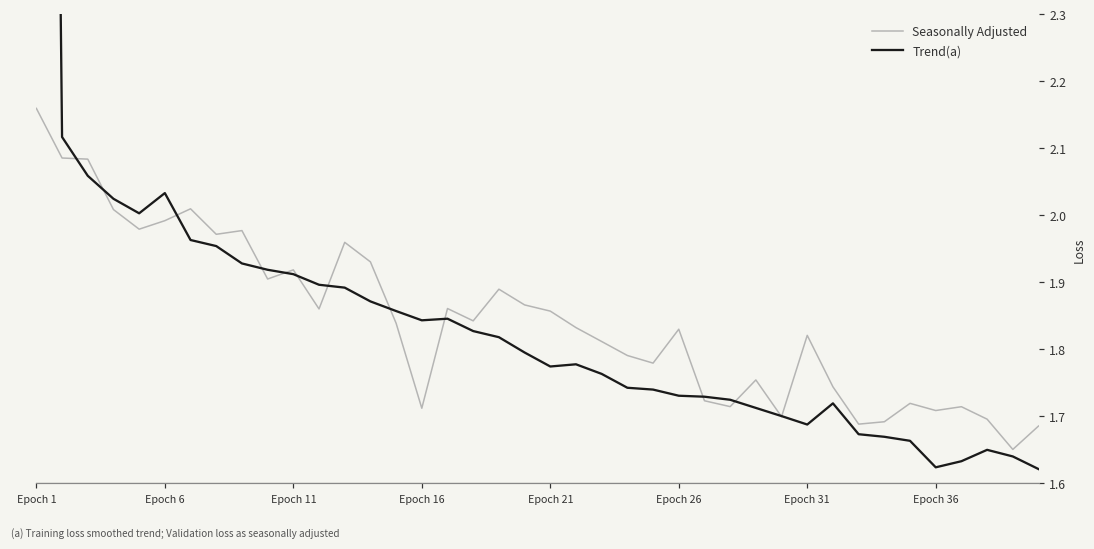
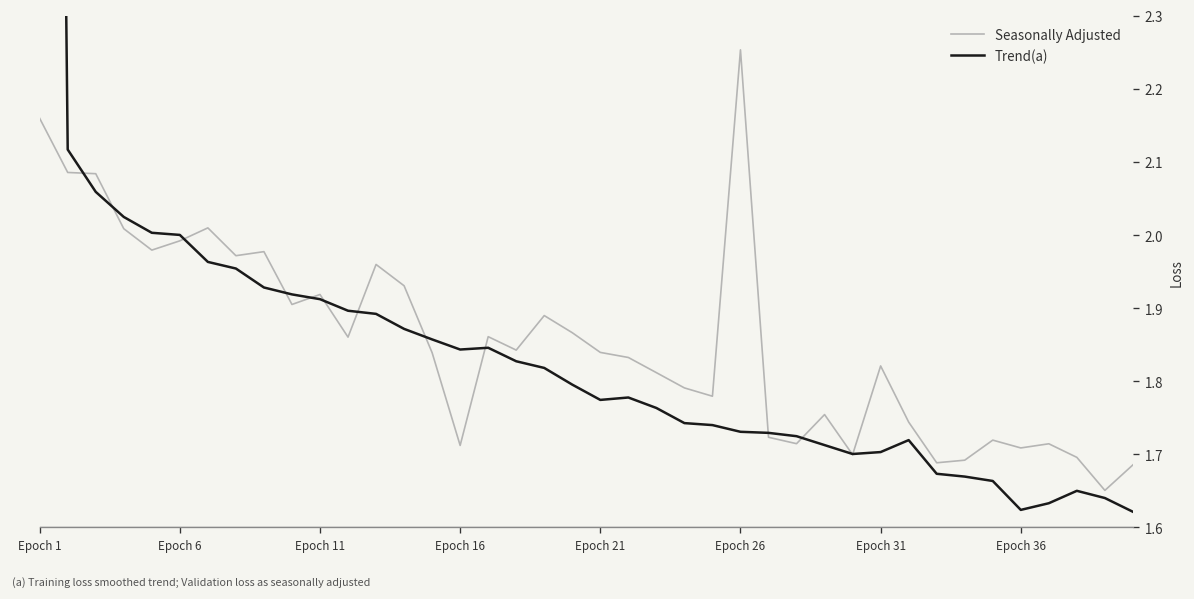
  {
    "Seasonally Adjusted": {
      "Epoch 1": 2.16,
      "Epoch 6": 1.99,
      "Epoch 11": 1.92,
      "Epoch 16": 1.71,
-     "Epoch 21": 1.86,
-     "Epoch 26": 1.83,
+     "Epoch 21": 1.84,
+     "Epoch 26": 2.25,
      "Epoch 31": 1.82,
      "Epoch 36": 1.71
    },
    "Trend(a)": {
-     "Epoch 6": 2.03,
+     "Epoch 6": 2.00,
      "Epoch 11": 1.91,
      "Epoch 16": 1.84,
      "Epoch 21": 1.77,
      "Epoch 26": 1.73,
-     "Epoch 31": 1.69,
+     "Epoch 31": 1.70,
      "Epoch 36": 1.62
    }
  }
